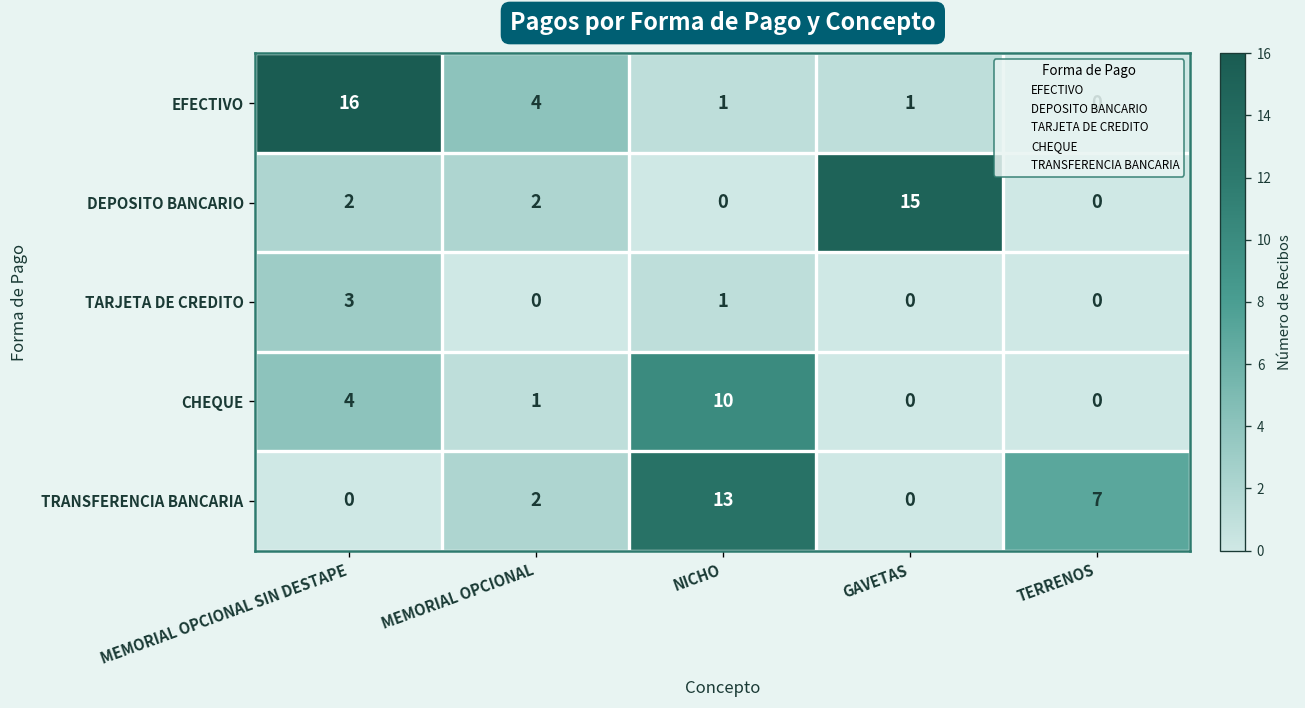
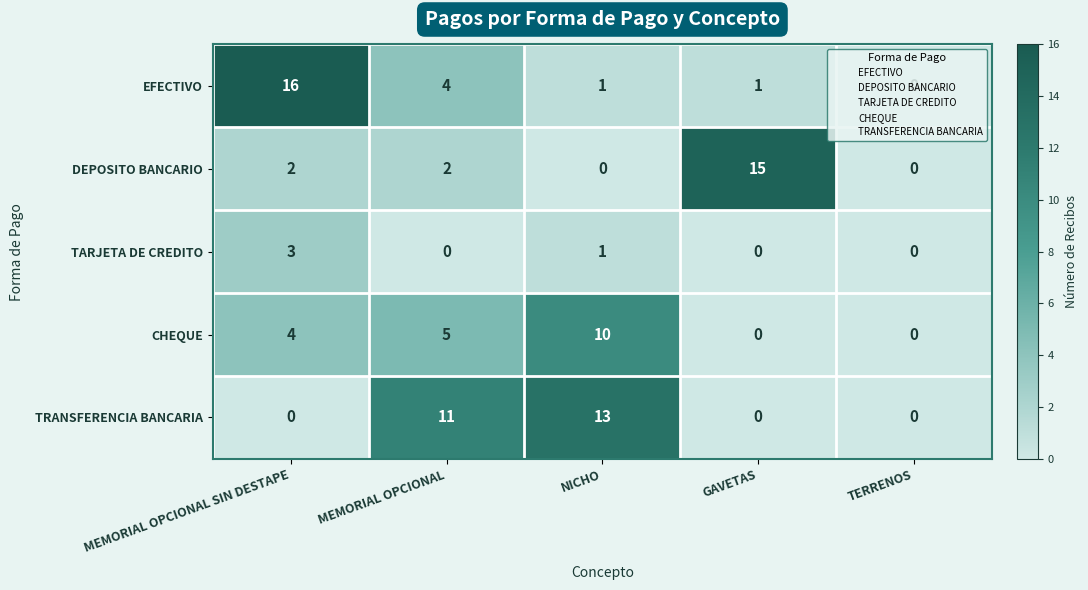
  {
    "EFECTIVO": {
      "MEMORIAL OPCIONAL SIN DESTAPE": 16,
      "MEMORIAL OPCIONAL": 4,
      "NICHO": 1,
      "GAVETAS": 1
    },
    "DEPOSITO BANCARIO": {
      "MEMORIAL OPCIONAL SIN DESTAPE": 2,
      "MEMORIAL OPCIONAL": 2,
      "NICHO": 0,
      "GAVETAS": 15,
      "TERRENOS": 0
    },
    "TARJETA DE CREDITO": {
      "MEMORIAL OPCIONAL SIN DESTAPE": 3,
      "MEMORIAL OPCIONAL": 0,
      "NICHO": 1,
      "GAVETAS": 0,
      "TERRENOS": 0
    },
    "CHEQUE": {
      "MEMORIAL OPCIONAL SIN DESTAPE": 4,
-     "MEMORIAL OPCIONAL": 1,
+     "MEMORIAL OPCIONAL": 5,
      "NICHO": 10,
      "GAVETAS": 0,
      "TERRENOS": 0
    },
    "TRANSFERENCIA BANCARIA": {
      "MEMORIAL OPCIONAL SIN DESTAPE": 0,
-     "MEMORIAL OPCIONAL": 2,
+     "MEMORIAL OPCIONAL": 11,
      "NICHO": 13,
      "GAVETAS": 0,
-     "TERRENOS": 7
+     "TERRENOS": 0
    }
  }
